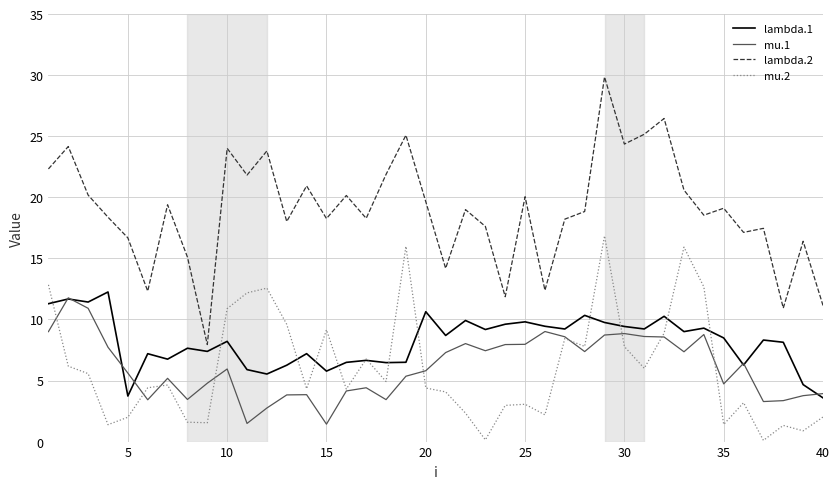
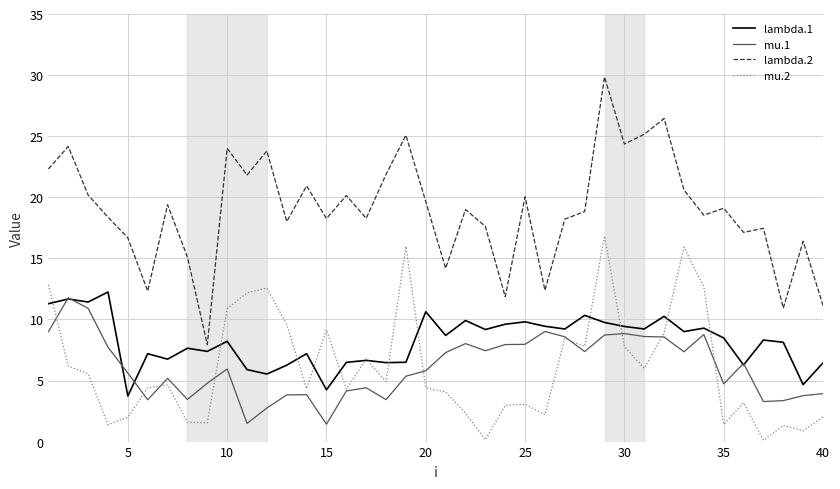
  {
    "lambda.1": {
      "5": 3.7,
      "10": 8.2,
-     "15": 5.8,
+     "15": 4.2,
      "20": 10.6,
      "25": 9.8,
      "30": 9.4,
      "35": 8.5,
-     "40": 3.6
+     "40": 6.4
    },
    "mu.2": {
      "5": 2.0,
      "10": 10.9,
      "15": 9.2,
      "20": 4.4,
      "25": 3.1,
      "30": 7.8,
      "35": 1.4,
      "40": 2.0
    }
  }
